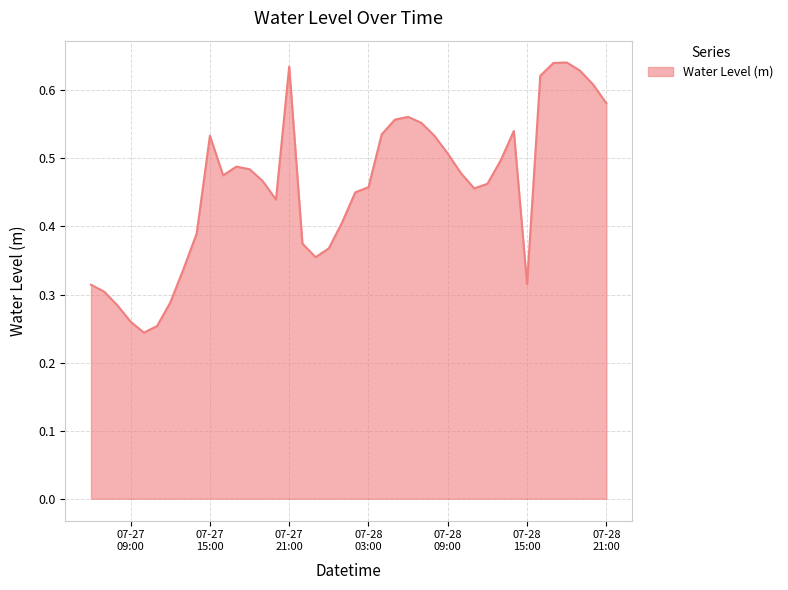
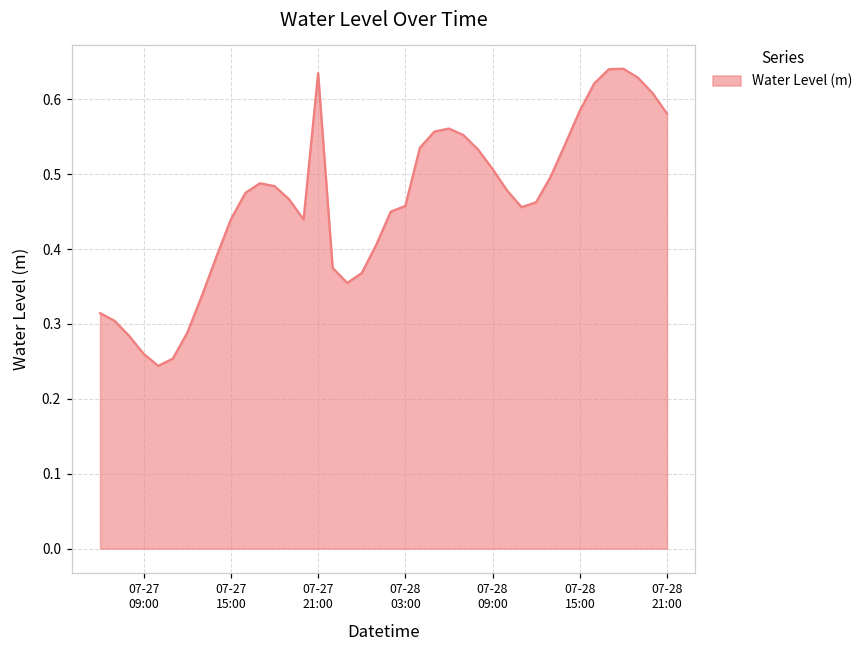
  {
    "07-27 09:00": 0.26,
-   "07-27 15:00": 0.53,
+   "07-27 15:00": 0.44,
    "07-27 21:00": 0.63,
    "07-28 03:00": 0.46,
    "07-28 09:00": 0.51,
-   "07-28 15:00": 0.32,
+   "07-28 15:00": 0.58,
    "07-28 21:00": 0.58
  }
